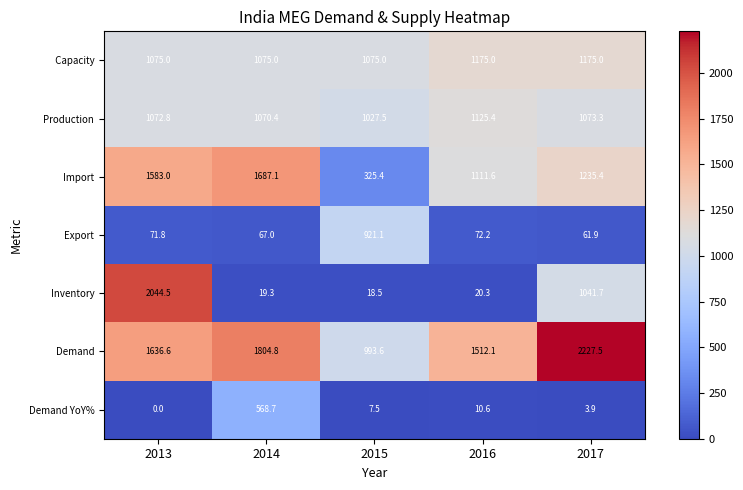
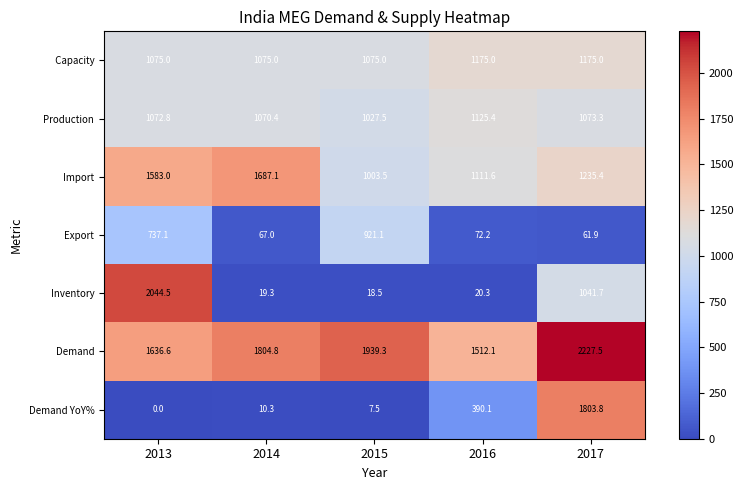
  {
    "Import": {
      "2013": 1583.0,
      "2014": 1687.1,
-     "2015": 325.4,
+     "2015": 1003.5,
      "2017": 1235.4
    },
    "Export": {
-     "2013": 71.8,
+     "2013": 737.1,
      "2014": 67.0,
      "2015": 921.1,
      "2016": 72.2,
      "2017": 61.9
    },
    "Inventory": {
      "2013": 2044.5,
      "2014": 19.3,
      "2015": 18.5,
      "2016": 20.3
    },
    "Demand": {
      "2013": 1636.6,
      "2014": 1804.8,
-     "2015": 993.6,
+     "2015": 1939.3,
      "2016": 1512.1,
      "2017": 2227.5
    },
    "Demand YoY%": {
      "2013": 0.0,
-     "2014": 568.7,
+     "2014": 10.3,
      "2015": 7.5,
-     "2016": 10.6,
-     "2017": 3.9
+     "2016": 390.1,
+     "2017": 1803.8
    }
  }
